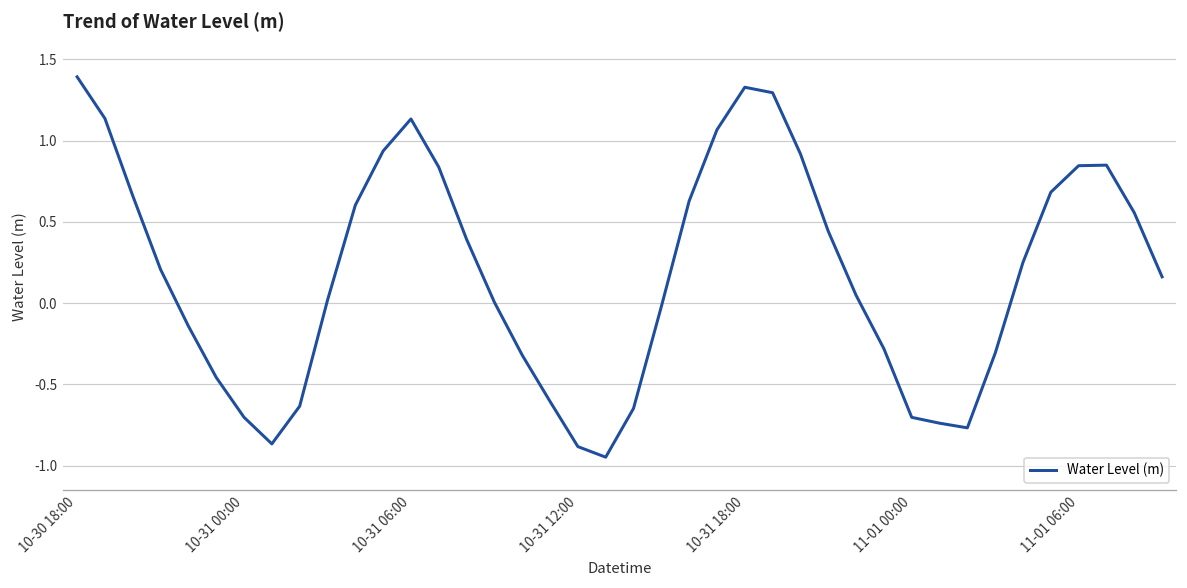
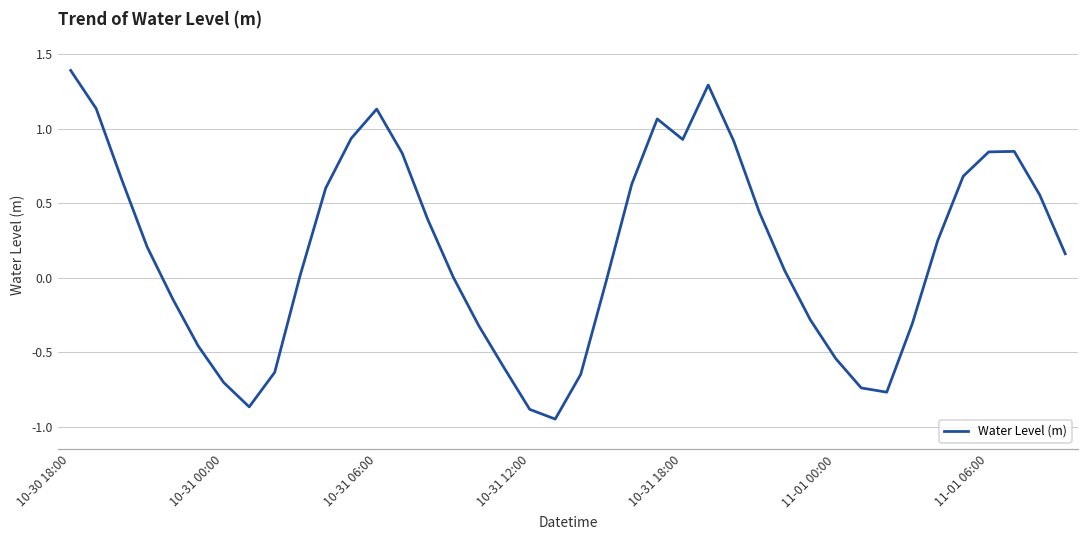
  {
    "10-30 18:00": 1.39,
    "10-31 00:00": -0.70,
    "10-31 06:00": 1.13,
    "10-31 12:00": -0.88,
-   "10-31 18:00": 1.33,
-   "11-01 00:00": -0.70,
+   "10-31 18:00": 0.93,
+   "11-01 00:00": -0.54,
    "11-01 06:00": 0.85
  }
